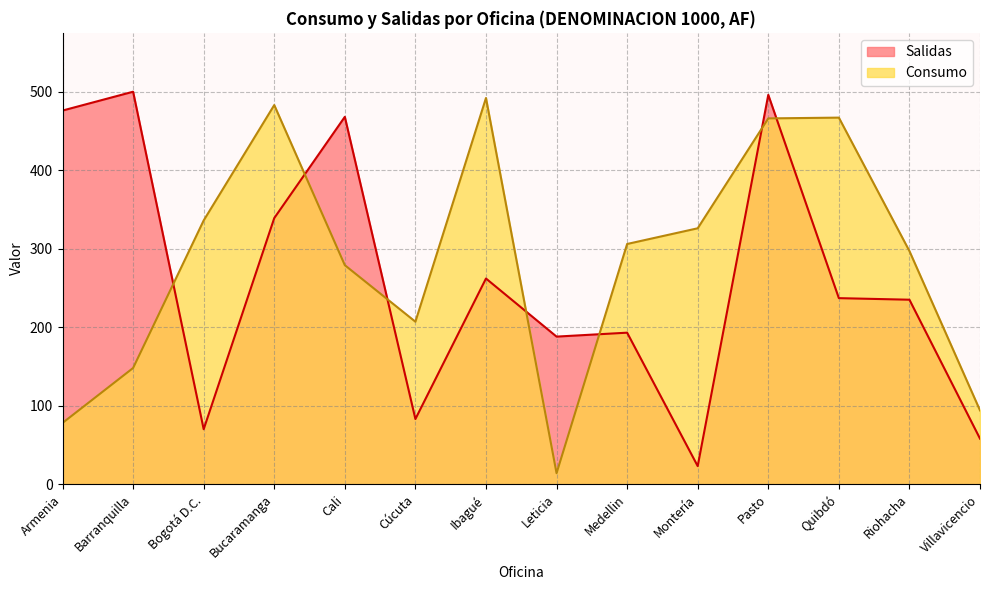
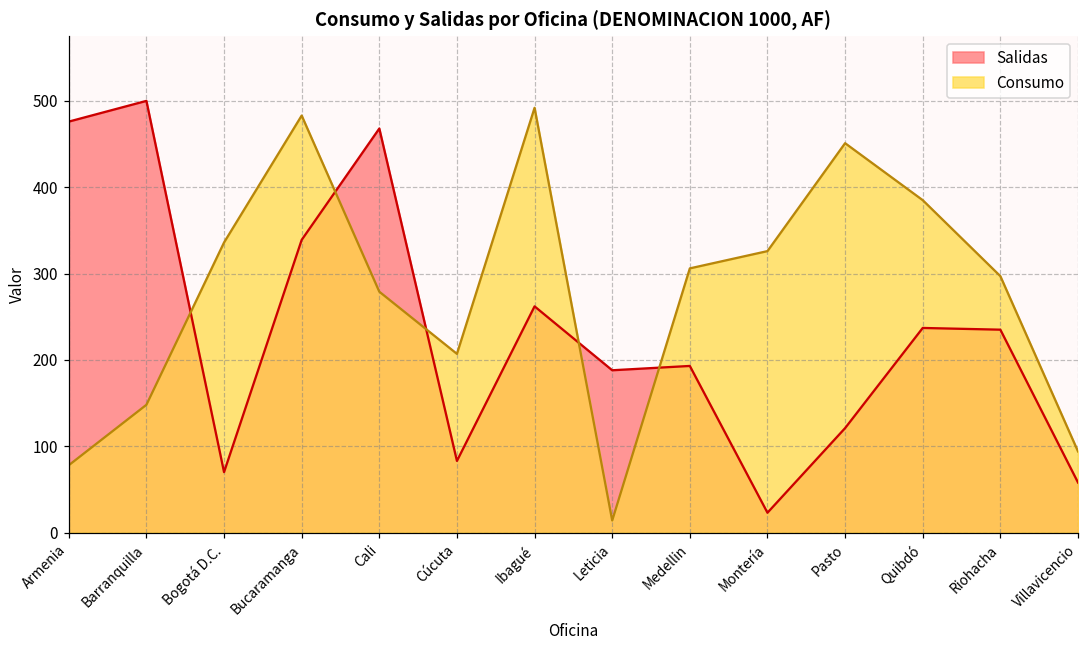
  {
    "Salidas": {
      "Armenia": 480,
      "Barranquilla": 500,
      "Bogotá D.C.": 70,
      "Bucaramanga": 340,
      "Cali": 470,
      "Cúcuta": 80,
      "Ibagué": 260,
      "Leticia": 190,
      "Medellin": 190,
      "Montería": 20,
-     "Pasto": 500,
+     "Pasto": 120,
      "Quibdó": 240,
      "Riohacha": 240,
      "Villavicencio": 60
    },
    "Consumo": {
      "Armenia": 80,
      "Barranquilla": 150,
      "Bogotá D.C.": 340,
      "Bucaramanga": 480,
      "Cali": 280,
      "Cúcuta": 210,
      "Ibagué": 490,
      "Leticia": 10,
      "Medellin": 310,
      "Montería": 330,
-     "Pasto": 470,
-     "Quibdó": 470,
+     "Pasto": 450,
+     "Quibdó": 390,
      "Riohacha": 300,
      "Villavicencio": 90
    }
  }
